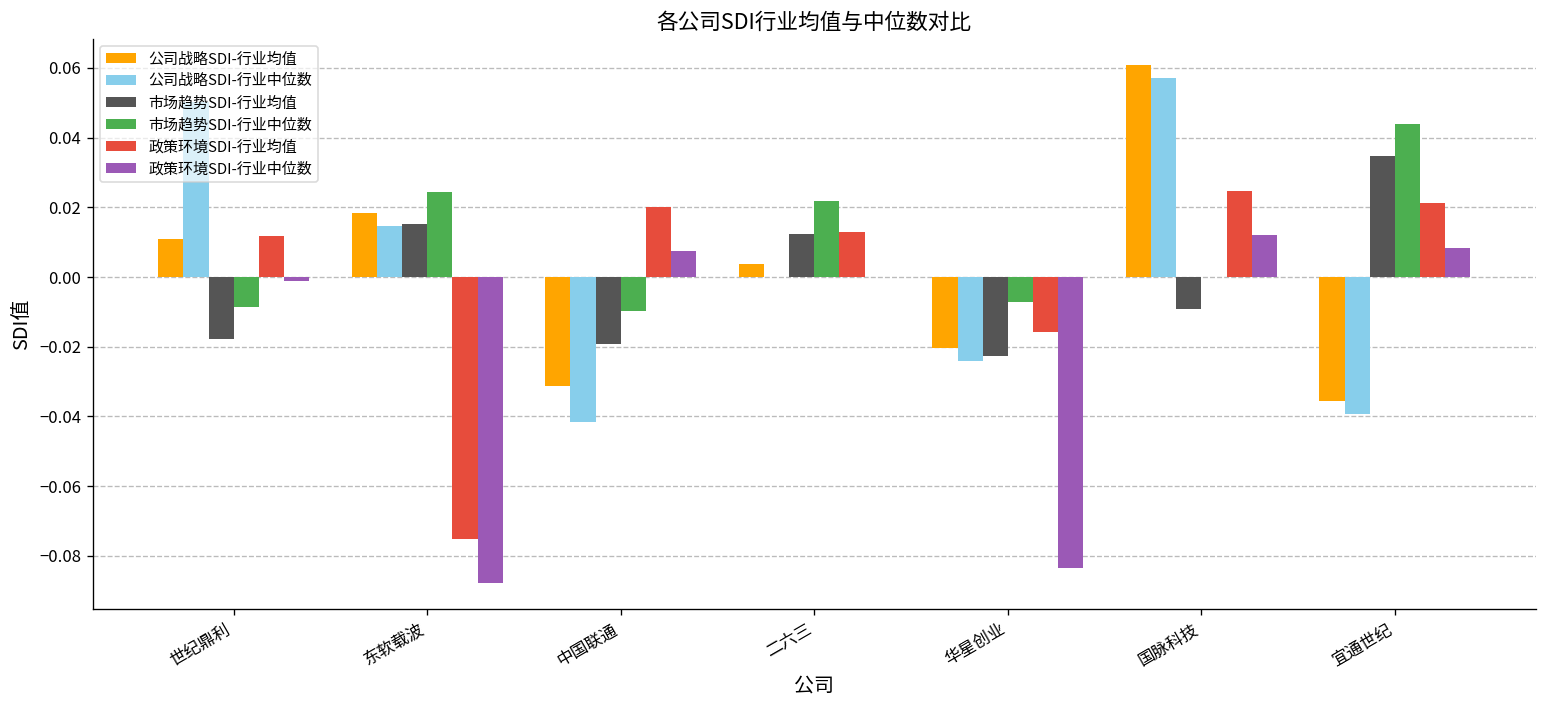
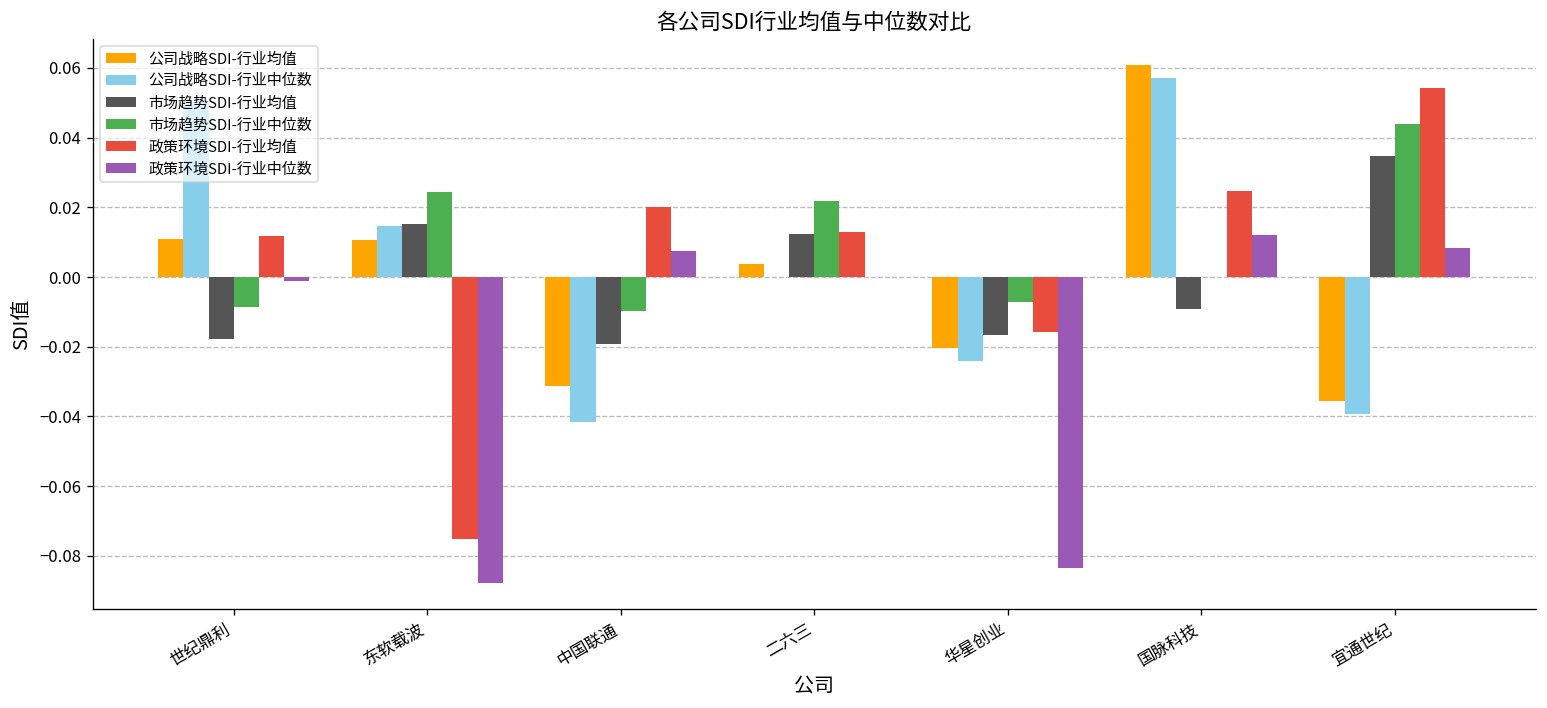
  {
    "公司战略SDI-行业均值": {
      "世纪鼎利": 0.011,
-     "东软载波": 0.018,
+     "东软载波": 0.010,
      "中国联通": -0.031,
      "二六三": 0.004,
      "华星创业": -0.020,
      "国脉科技": 0.061,
      "宜通世纪": -0.036
    },
    "公司战略SDI-行业中位数": {
      "东软载波": 0.015,
      "中国联通": -0.042,
      "二六三": 0.000,
      "华星创业": -0.024,
      "国脉科技": 0.057,
      "宜通世纪": -0.039
    },
    "市场趋势SDI-行业均值": {
      "世纪鼎利": -0.018,
      "东软载波": 0.015,
      "中国联通": -0.019,
      "二六三": 0.012,
-     "华星创业": -0.023,
+     "华星创业": -0.016,
      "国脉科技": -0.009,
      "宜通世纪": 0.035
    },
    "市场趋势SDI-行业中位数": {
      "世纪鼎利": -0.008,
      "东软载波": 0.024,
      "中国联通": -0.010,
      "二六三": 0.022,
      "华星创业": -0.007,
      "国脉科技": 0.000,
      "宜通世纪": 0.044
    },
    "政策环境SDI-行业均值": {
      "世纪鼎利": 0.012,
      "东软载波": -0.075,
      "中国联通": 0.020,
      "二六三": 0.013,
      "华星创业": -0.016,
      "国脉科技": 0.025,
-     "宜通世纪": 0.021
+     "宜通世纪": 0.054
    },
    "政策环境SDI-行业中位数": {
      "世纪鼎利": -0.001,
      "东软载波": -0.088,
      "中国联通": 0.007,
      "二六三": 0.000,
      "华星创业": -0.084,
      "国脉科技": 0.012,
      "宜通世纪": 0.008
    }
  }
